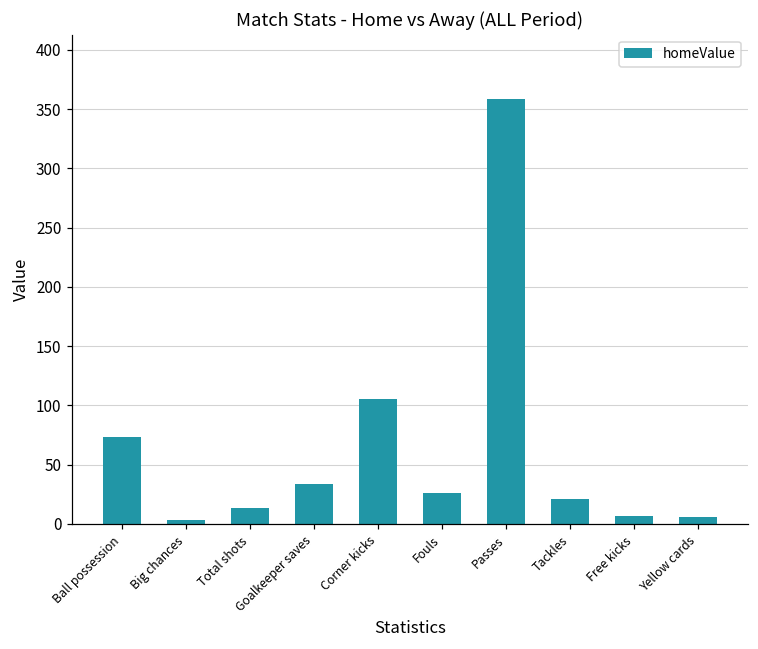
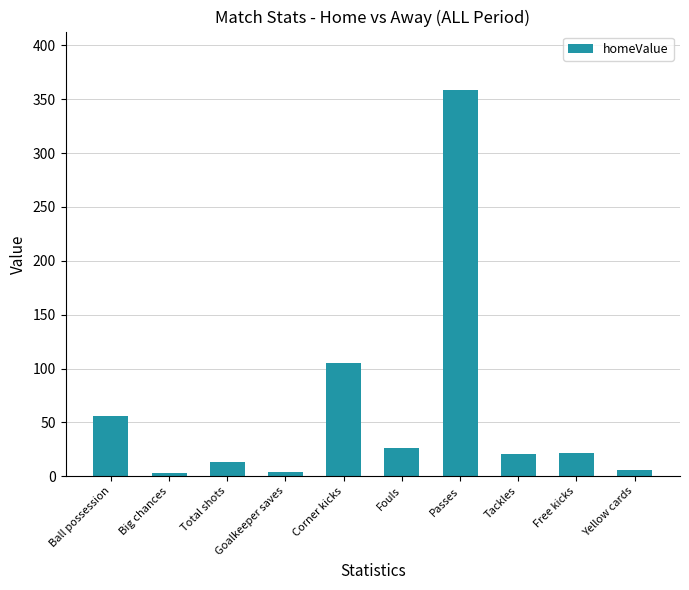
  {
-   "Ball possession": 73,
+   "Ball possession": 56,
    "Big chances": 3,
    "Total shots": 13,
-   "Goalkeeper saves": 34,
+   "Goalkeeper saves": 4,
    "Corner kicks": 105,
    "Fouls": 26,
    "Passes": 359,
    "Tackles": 21,
-   "Free kicks": 7,
+   "Free kicks": 22,
    "Yellow cards": 6
  }
